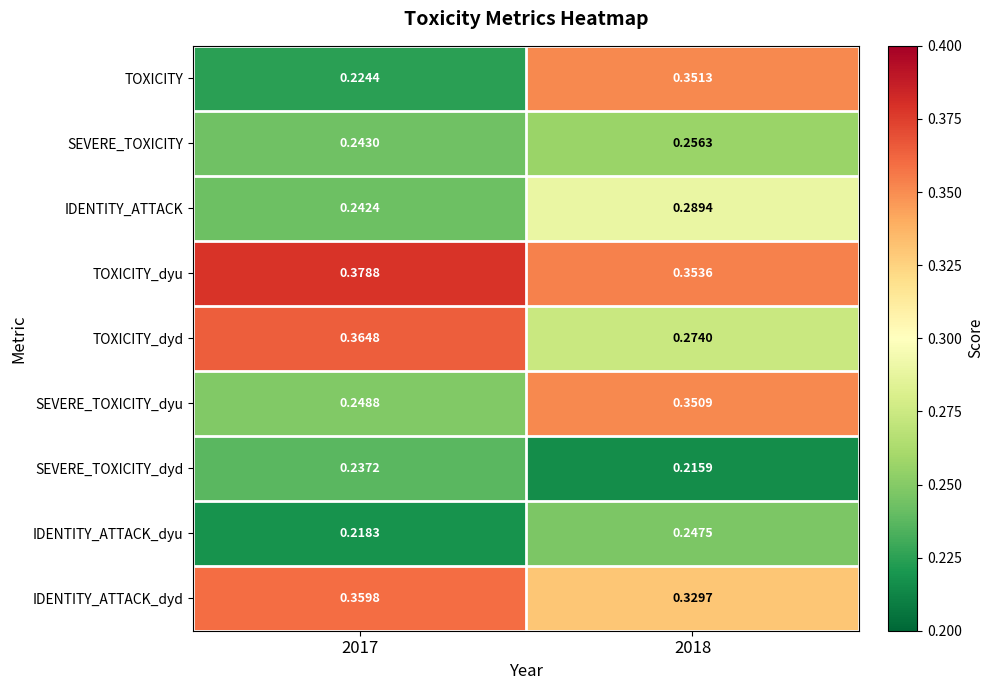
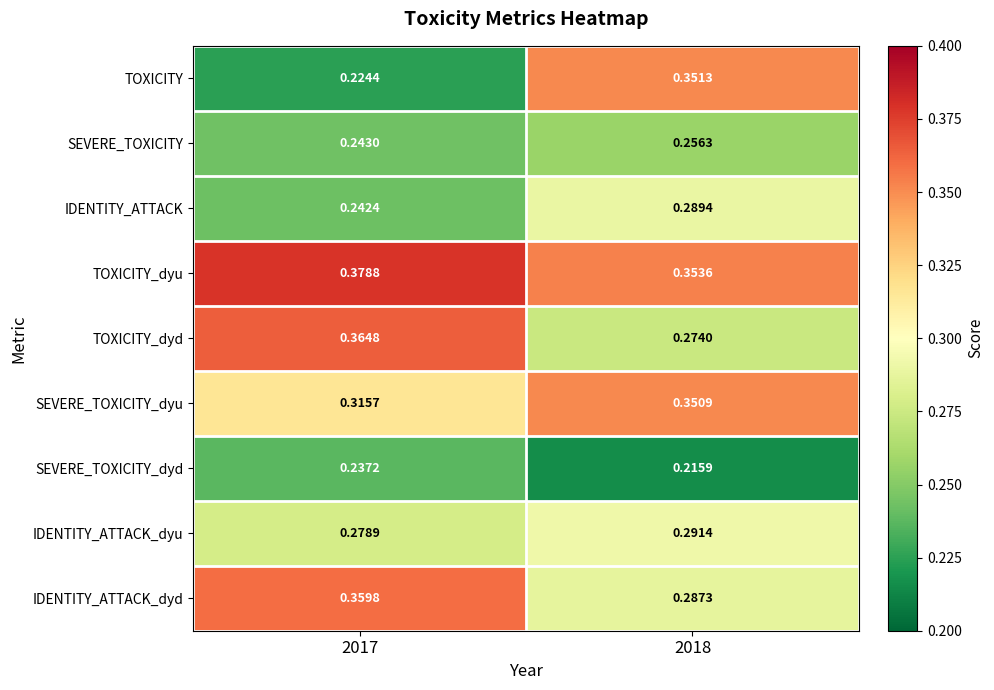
  {
    "TOXICITY": {
      "2017": 0.2244,
      "2018": 0.3513
    },
    "SEVERE_TOXICITY": {
      "2017": 0.2430,
      "2018": 0.2563
    },
    "IDENTITY_ATTACK": {
      "2017": 0.2424,
      "2018": 0.2894
    },
    "TOXICITY_dyu": {
      "2017": 0.3788,
      "2018": 0.3536
    },
    "TOXICITY_dyd": {
      "2017": 0.3648,
      "2018": 0.2740
    },
    "SEVERE_TOXICITY_dyu": {
-     "2017": 0.2488,
+     "2017": 0.3157,
      "2018": 0.3509
    },
    "SEVERE_TOXICITY_dyd": {
      "2017": 0.2372,
      "2018": 0.2159
    },
    "IDENTITY_ATTACK_dyu": {
-     "2017": 0.2183,
-     "2018": 0.2475
+     "2017": 0.2789,
+     "2018": 0.2914
    },
    "IDENTITY_ATTACK_dyd": {
      "2017": 0.3598,
-     "2018": 0.3297
+     "2018": 0.2873
    }
  }
